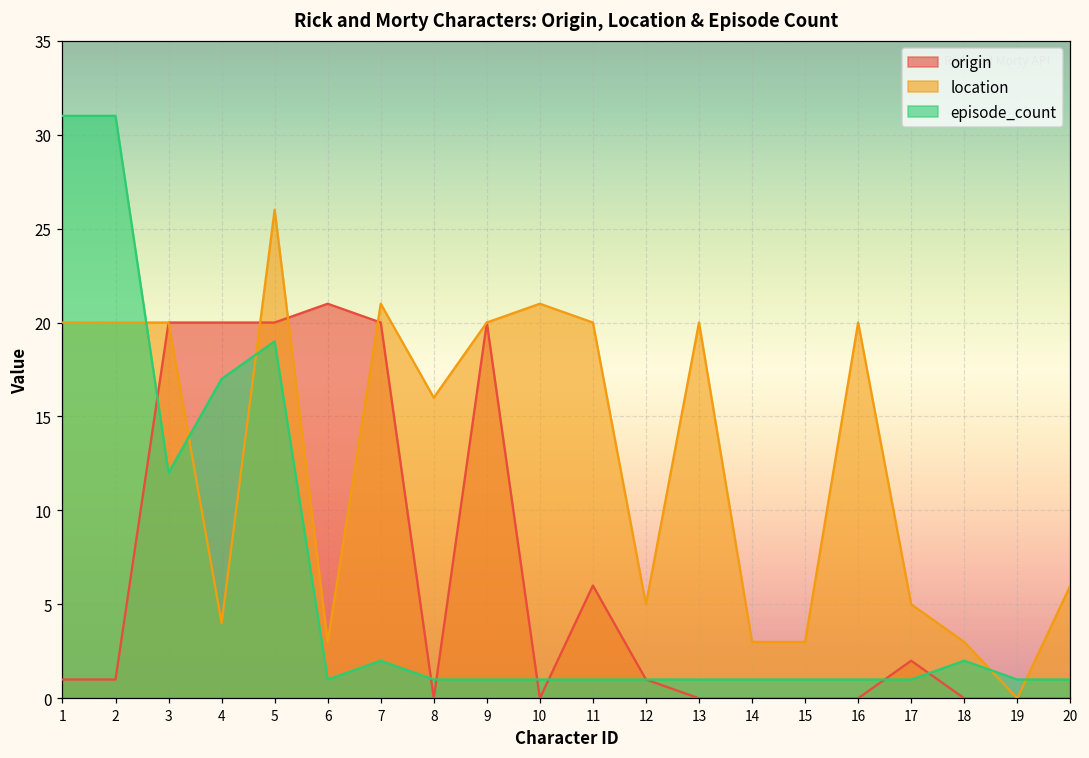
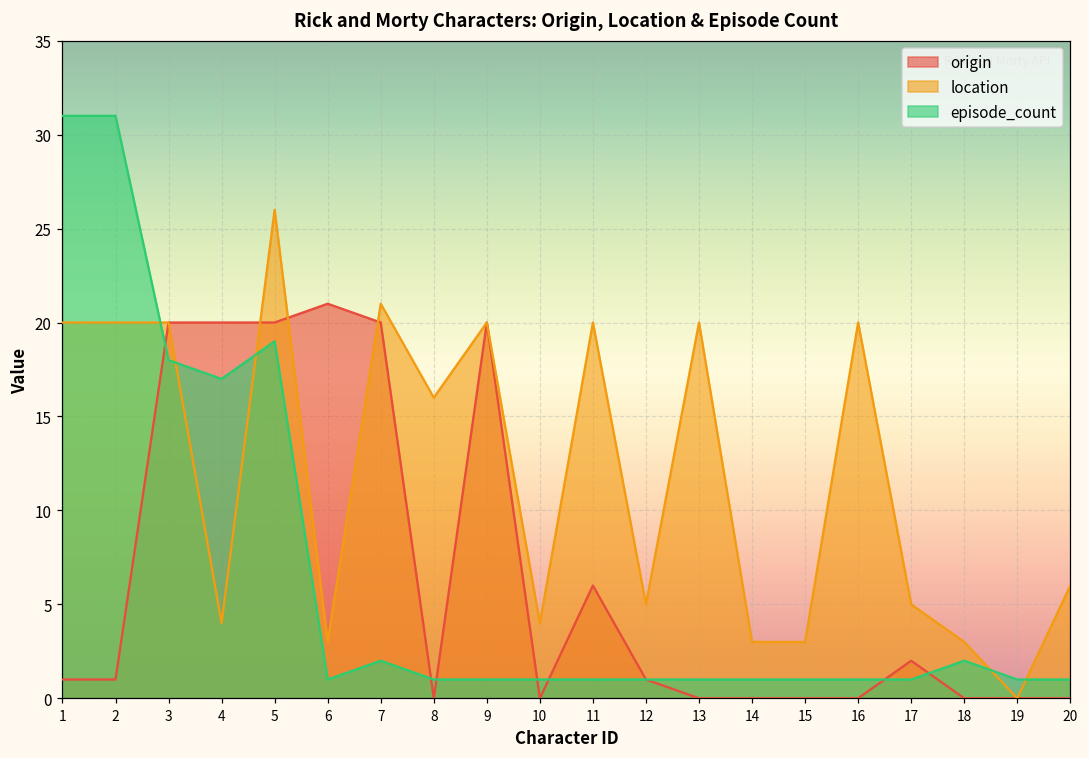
  {
    "origin": {
      "1": 1,
      "2": 1,
      "4": 20,
      "5": 20,
      "6": 21,
      "7": 20,
      "8": 0,
      "10": 0,
      "11": 6,
      "13": 0,
      "14": 0,
      "15": 0,
      "16": 0,
      "17": 2,
      "18": 0,
      "20": 0
    },
    "location": {
      "1": 20,
      "2": 20,
      "4": 4,
      "5": 26,
      "6": 3,
      "7": 21,
      "8": 16,
-     "10": 21,
+     "10": 4,
      "11": 20,
      "12": 5,
      "13": 20,
      "14": 3,
      "15": 3,
      "16": 20,
      "17": 5,
      "18": 3,
      "20": 6
    },
    "episode_count": {
      "1": 31,
      "2": 31,
-     "3": 12,
+     "3": 18,
      "4": 17,
      "5": 19,
      "6": 1,
      "7": 2,
      "8": 1,
      "9": 1,
      "10": 1,
      "11": 1,
      "13": 1,
      "14": 1,
      "15": 1,
      "16": 1,
      "17": 1,
      "18": 2,
      "19": 1,
      "20": 1
    }
  }
